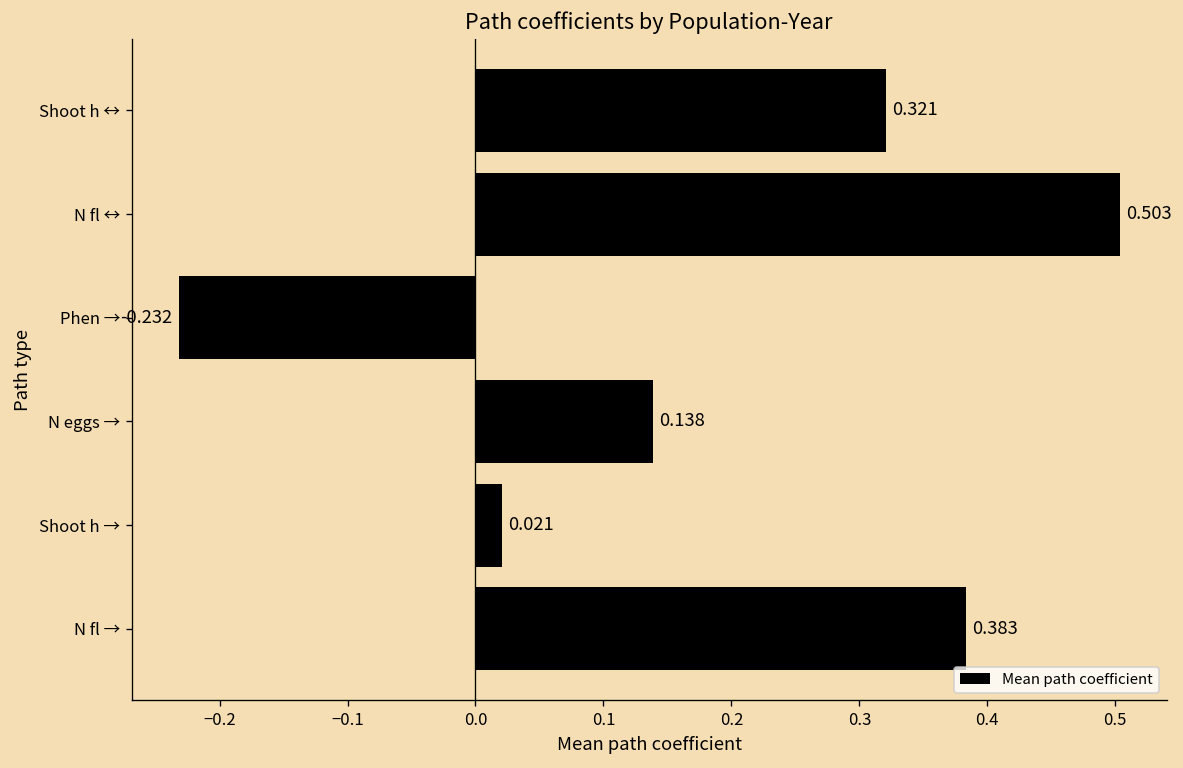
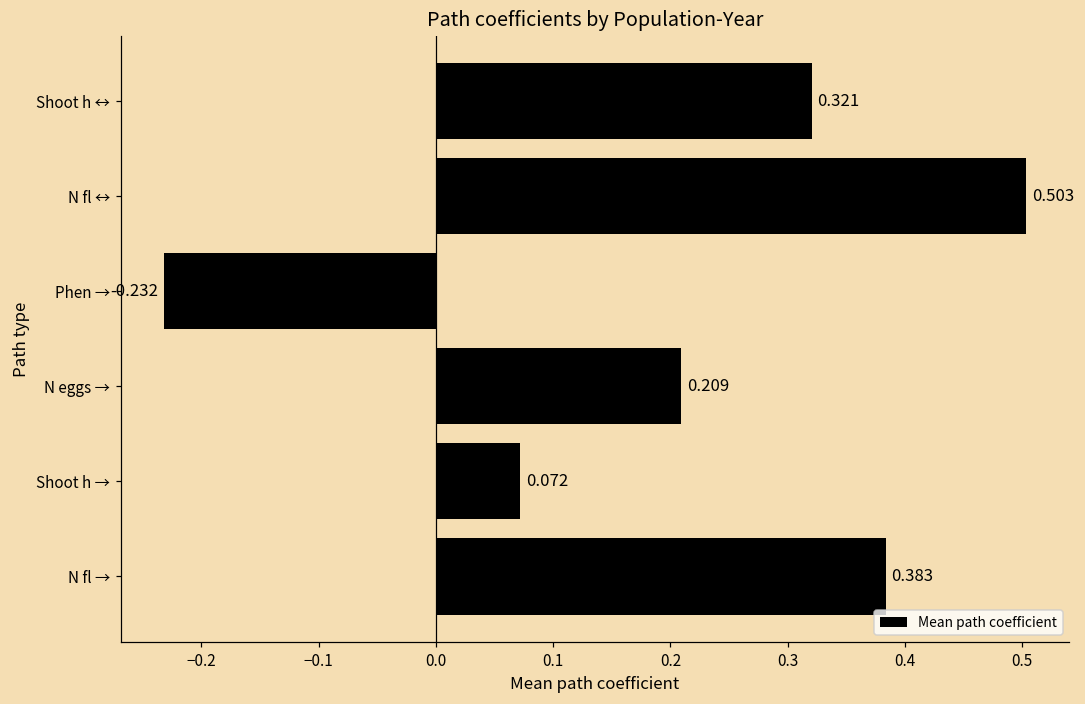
  {
    "Shoot h ↔": 0.321,
    "N fl ↔": 0.503,
    "Phen →": -0.232,
-   "N eggs →": 0.138,
-   "Shoot h →": 0.021,
+   "N eggs →": 0.209,
+   "Shoot h →": 0.072,
    "N fl →": 0.383
  }
